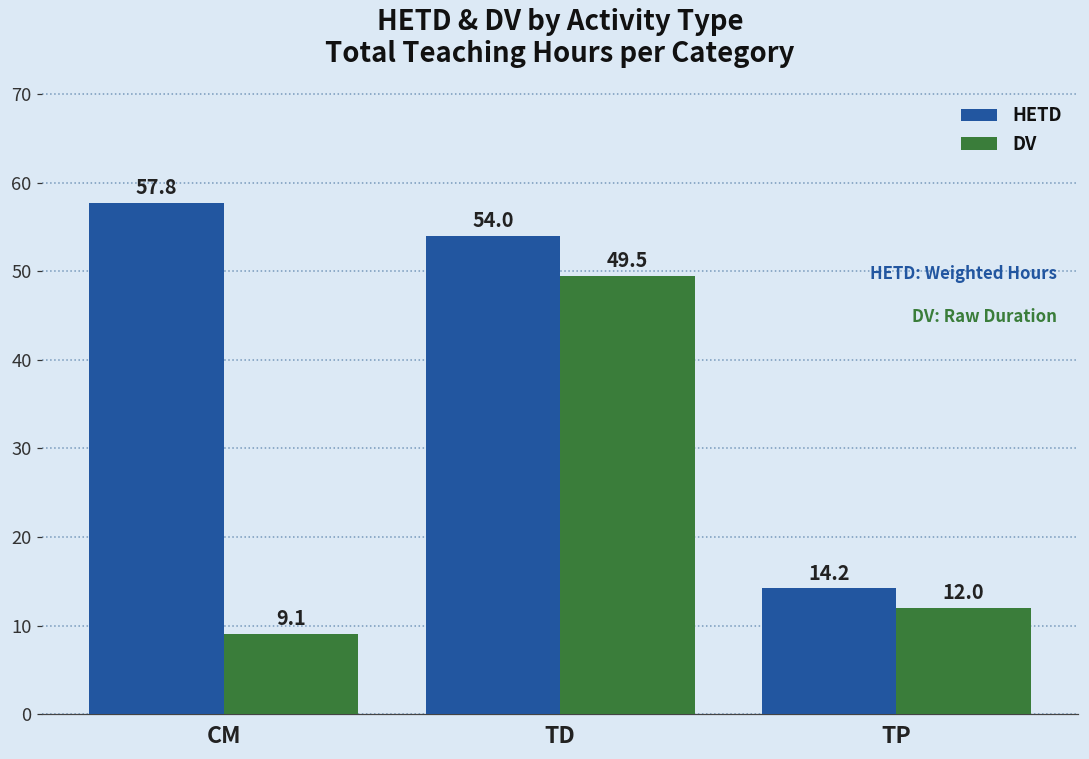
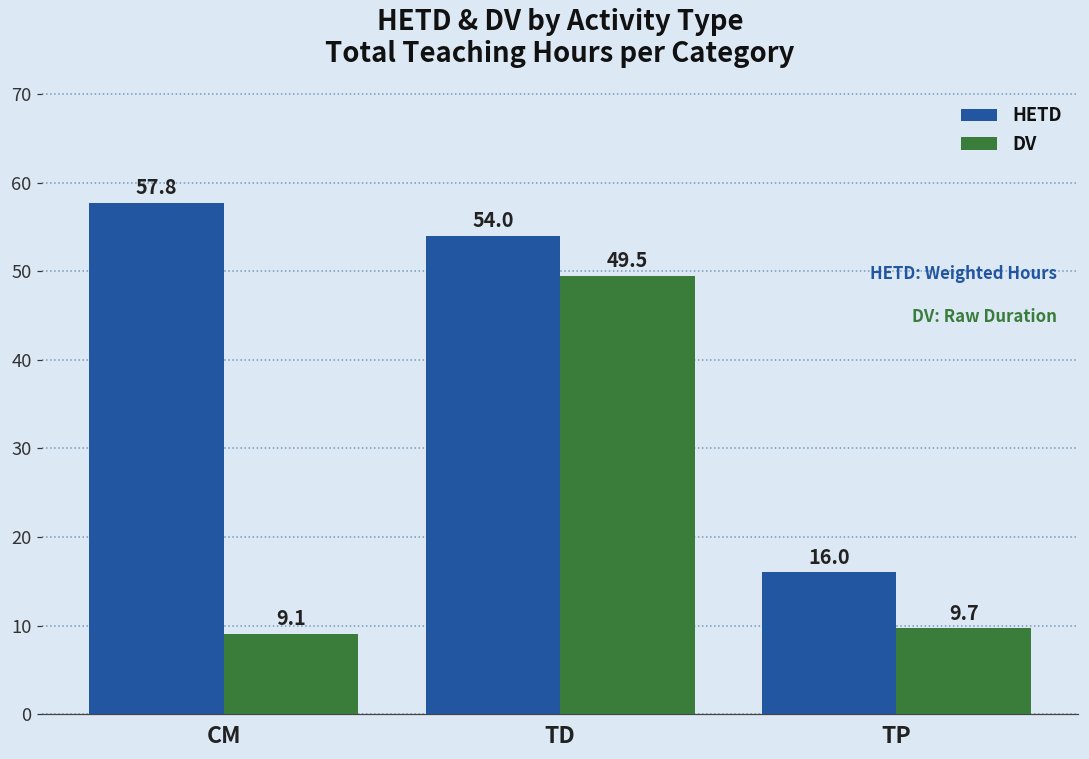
  {
    "HETD": {
      "CM": 57.8,
      "TD": 54.0,
-     "TP": 14.2
+     "TP": 16.0
    },
    "DV": {
      "CM": 9.1,
      "TD": 49.5,
-     "TP": 12.0
+     "TP": 9.7
    }
  }
